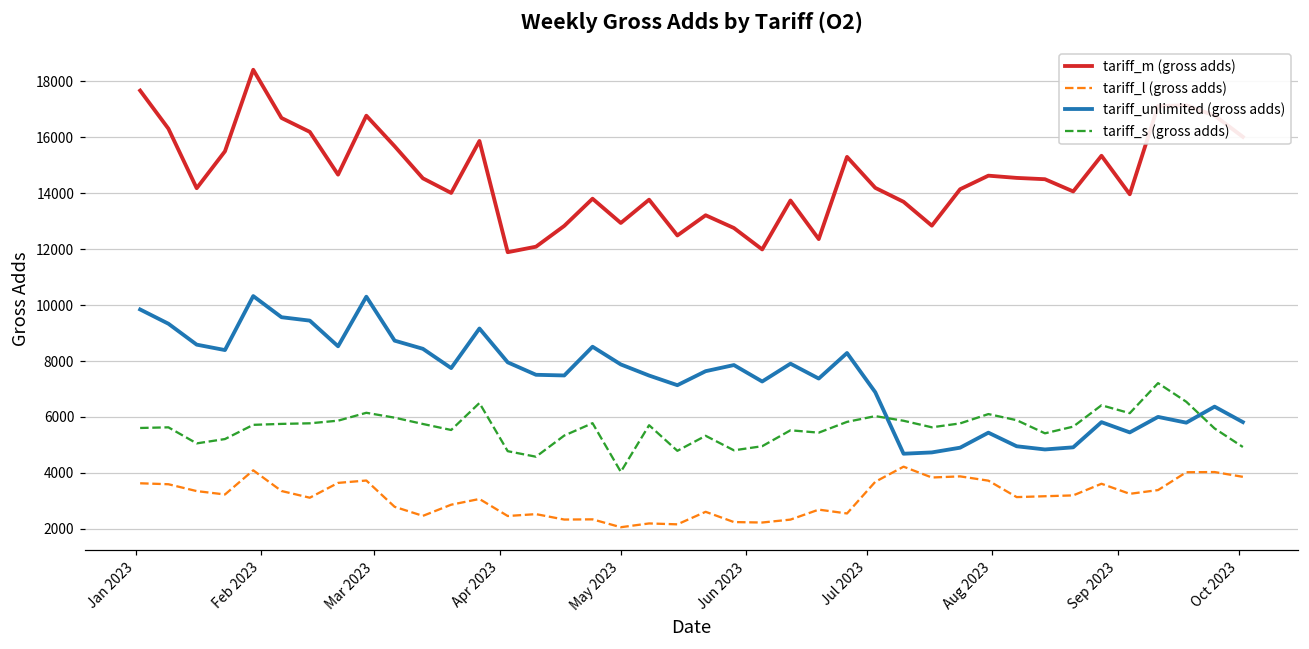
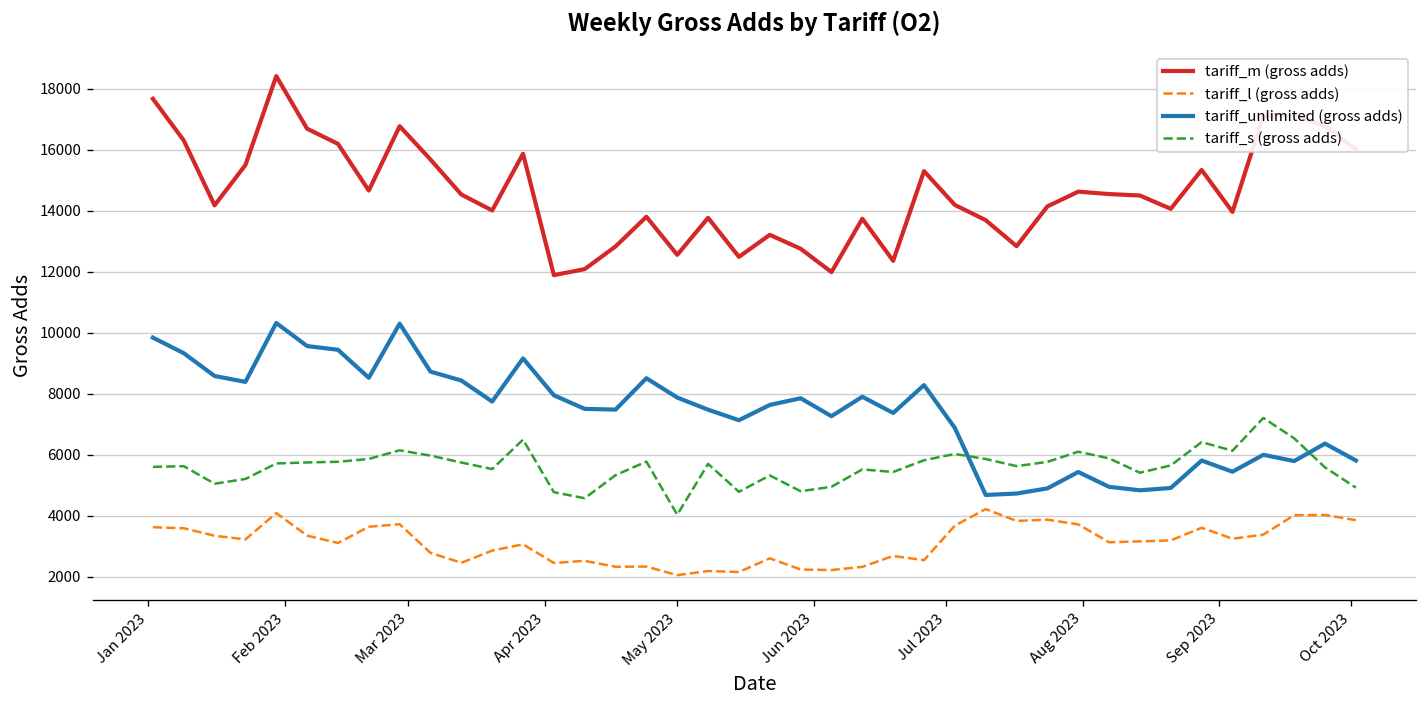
  {
    "tariff_m (gross adds)": {
-     "May 2023": 12900
+     "May 2023": 12600
    },
    "tariff_l (gross adds)": {
      "May 2023": 2100
    },
    "tariff_unlimited (gross adds)": {
      "May 2023": 7900
    },
    "tariff_s (gross adds)": {
      "May 2023": 4000
    }
  }
